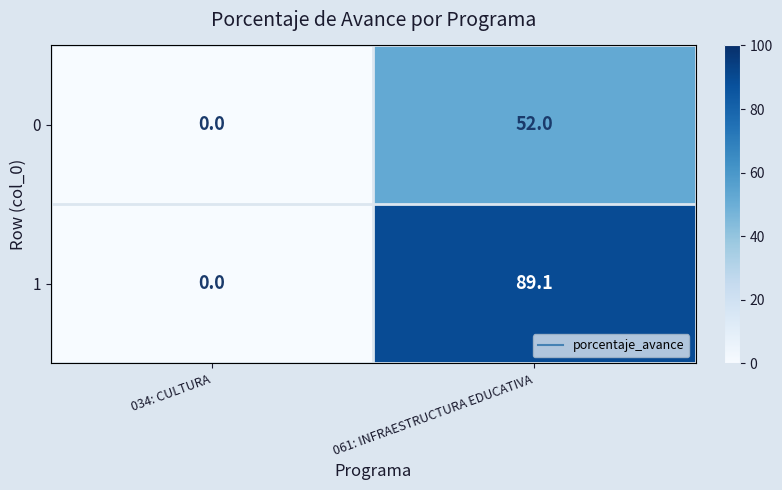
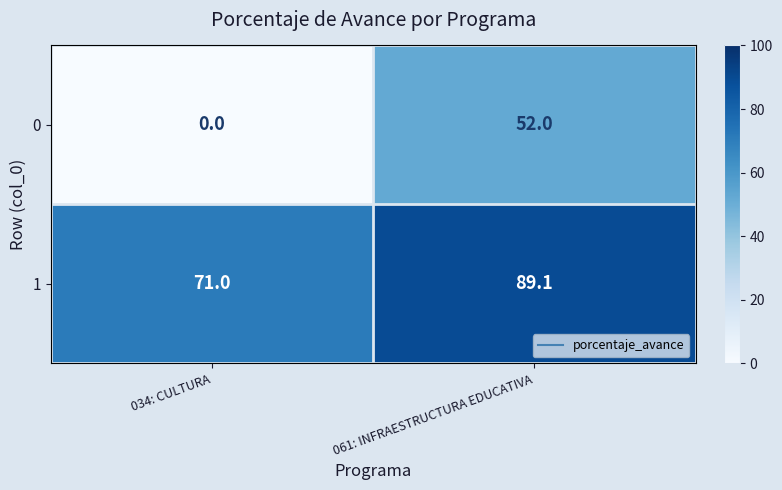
  {
    "0": {
      "034: CULTURA": 0.0,
      "061: INFRAESTRUCTURA EDUCATIVA": 52.0
    },
    "1": {
-     "034: CULTURA": 0.0,
+     "034: CULTURA": 71.0,
      "061: INFRAESTRUCTURA EDUCATIVA": 89.1
    }
  }
